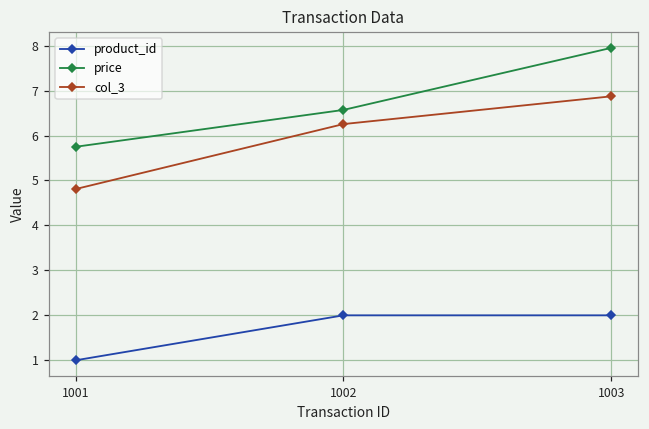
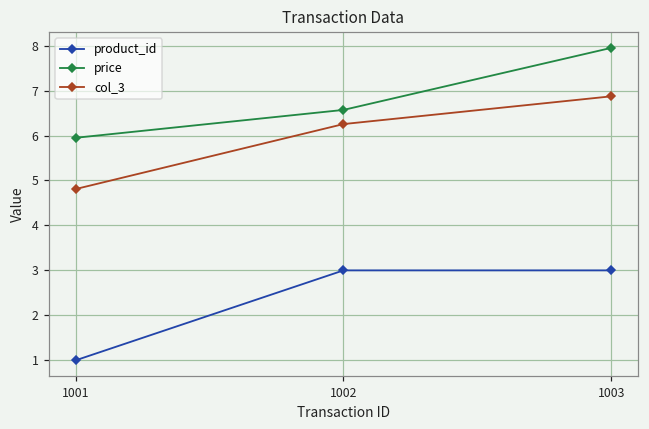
  {
    "product_id": {
      "1001": 1,
-     "1002": 2,
-     "1003": 2
+     "1002": 3,
+     "1003": 3
    },
    "price": {
-     "1001": 5.8,
+     "1001": 6.0,
      "1002": 6.6,
      "1003": 8.0
    },
    "col_3": {
      "1001": 4.8,
      "1002": 6.3,
      "1003": 6.9
    }
  }
